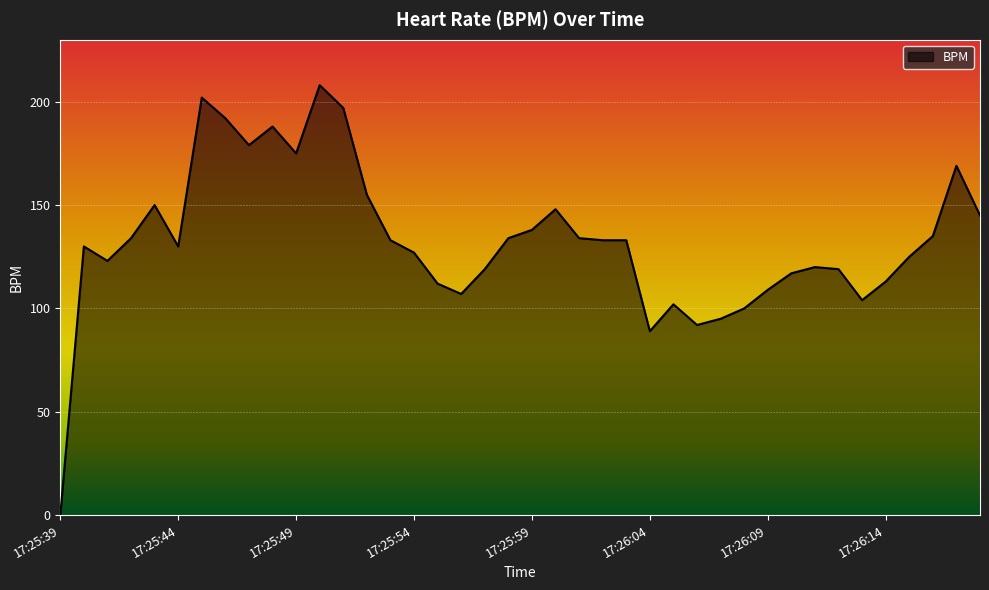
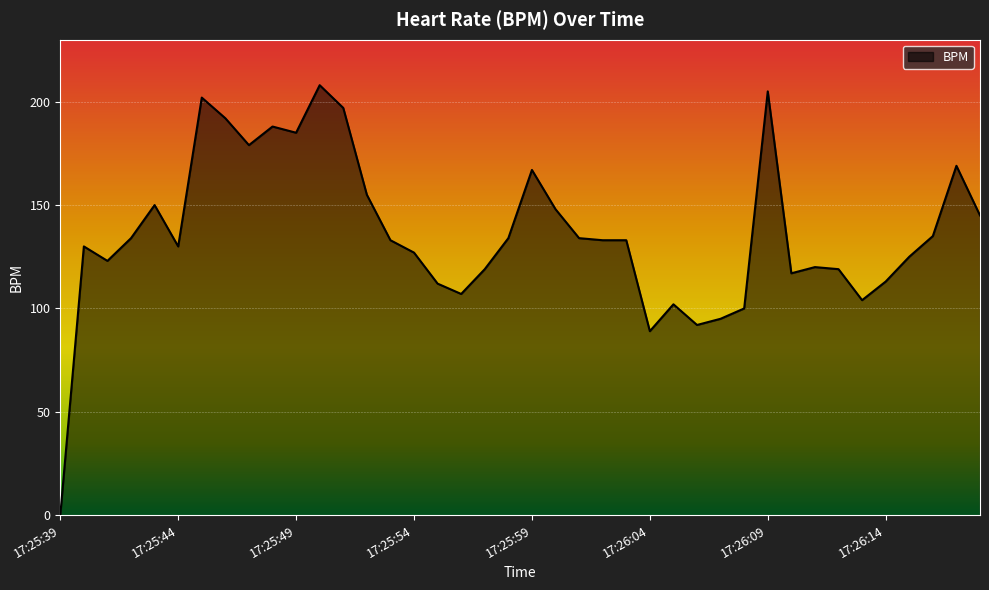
  {
    "17:25:39": 0,
    "17:25:44": 130,
-   "17:25:49": 175,
+   "17:25:49": 185,
    "17:25:54": 127,
-   "17:25:59": 138,
+   "17:25:59": 167,
    "17:26:04": 89,
-   "17:26:09": 109,
+   "17:26:09": 205,
    "17:26:14": 113
  }
